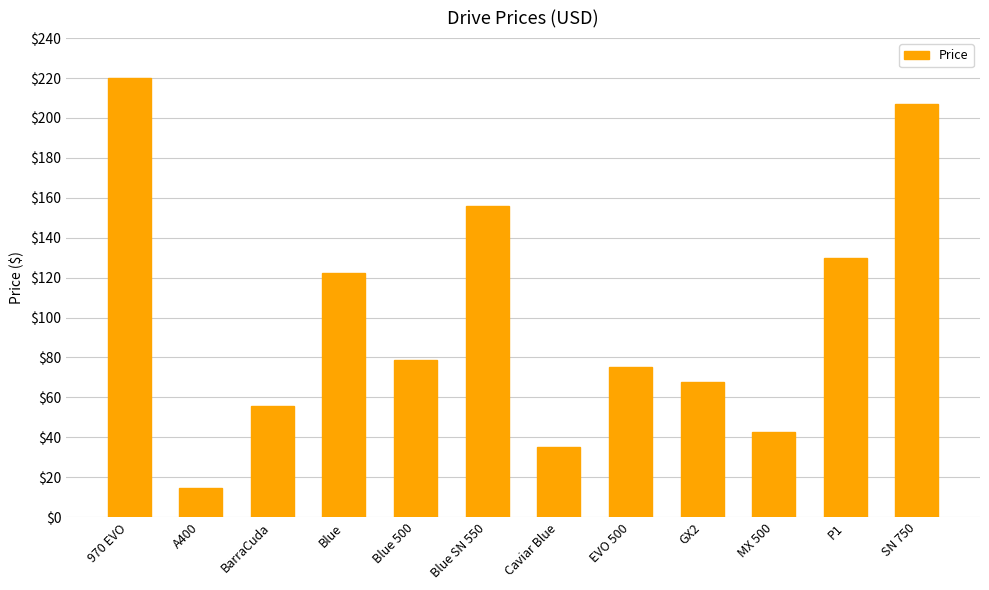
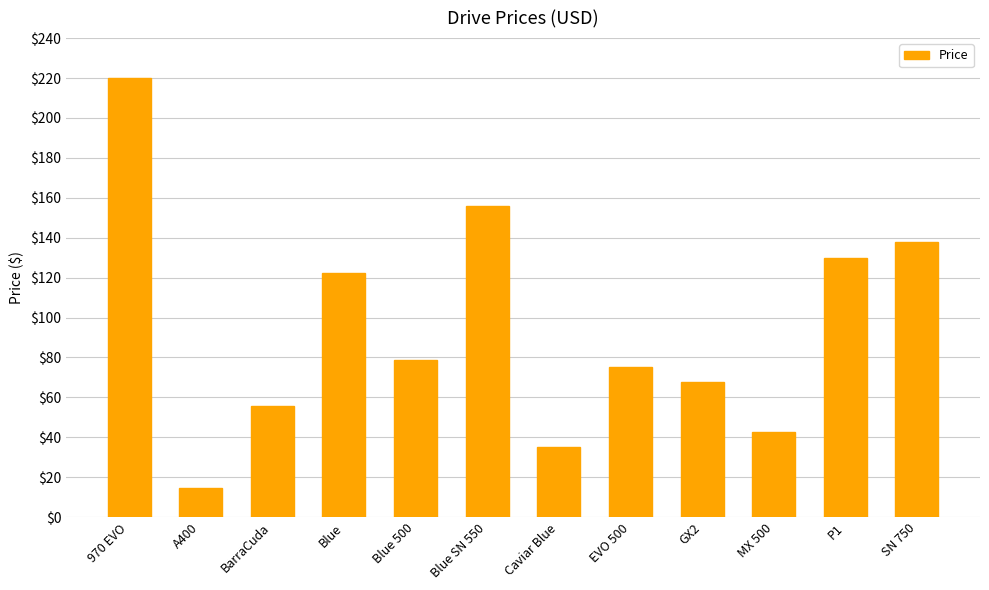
  {
    "970 EVO": "$220",
    "A400": "$15",
    "BarraCuda": "$55",
    "Blue": "$122",
    "Blue 500": "$79",
    "Blue SN 550": "$156",
    "Caviar Blue": "$35",
    "EVO 500": "$75",
    "GX2": "$68",
    "MX 500": "$43",
    "P1": "$130",
-   "SN 750": "$207"
+   "SN 750": "$138"
  }
